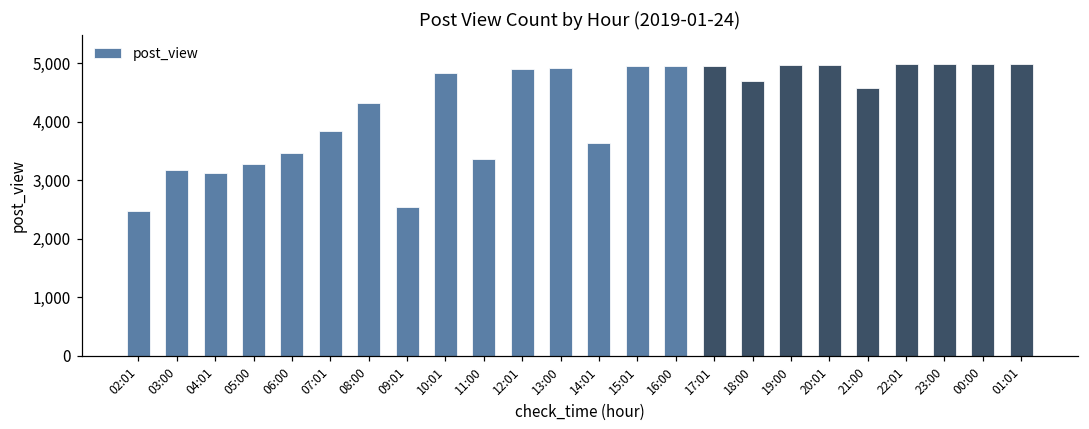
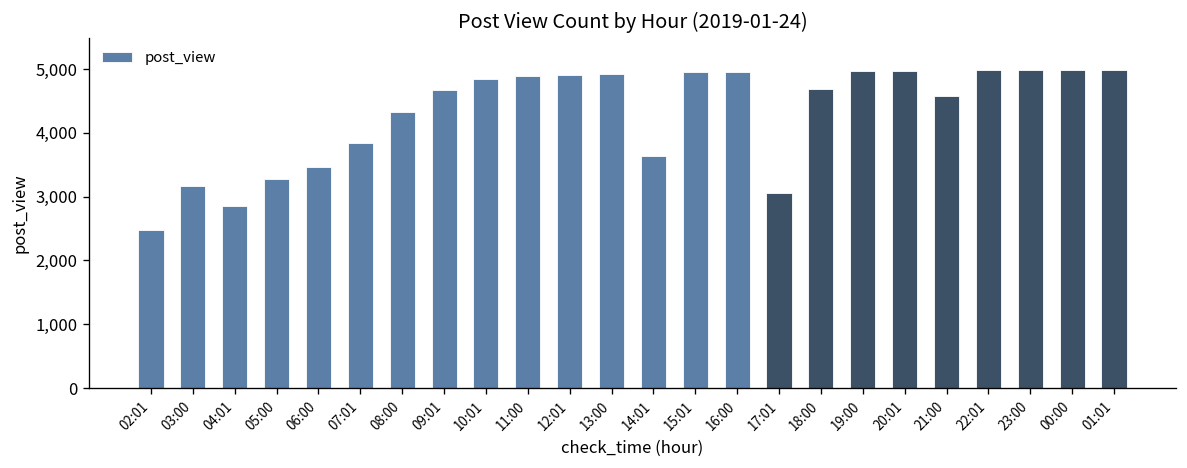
  {
    "02:01": "2,500",
    "03:00": "3,200",
-   "04:01": "3,100",
+   "04:01": "2,900",
    "05:00": "3,300",
    "06:00": "3,500",
    "07:01": "3,800",
    "08:00": "4,300",
-   "09:01": "2,500",
+   "09:01": "4,700",
    "10:01": "4,800",
-   "11:00": "3,400",
+   "11:00": "4,900",
    "12:01": "4,900",
    "13:00": "4,900",
    "14:01": "3,600",
    "15:01": "4,900",
    "16:00": "5,000",
-   "17:01": "5,000",
+   "17:01": "3,100",
    "18:00": "4,700",
    "19:00": "5,000",
    "20:01": "5,000",
    "21:00": "4,600",
    "22:01": "5,000",
    "23:00": "5,000",
    "00:00": "5,000",
    "01:01": "5,000"
  }
